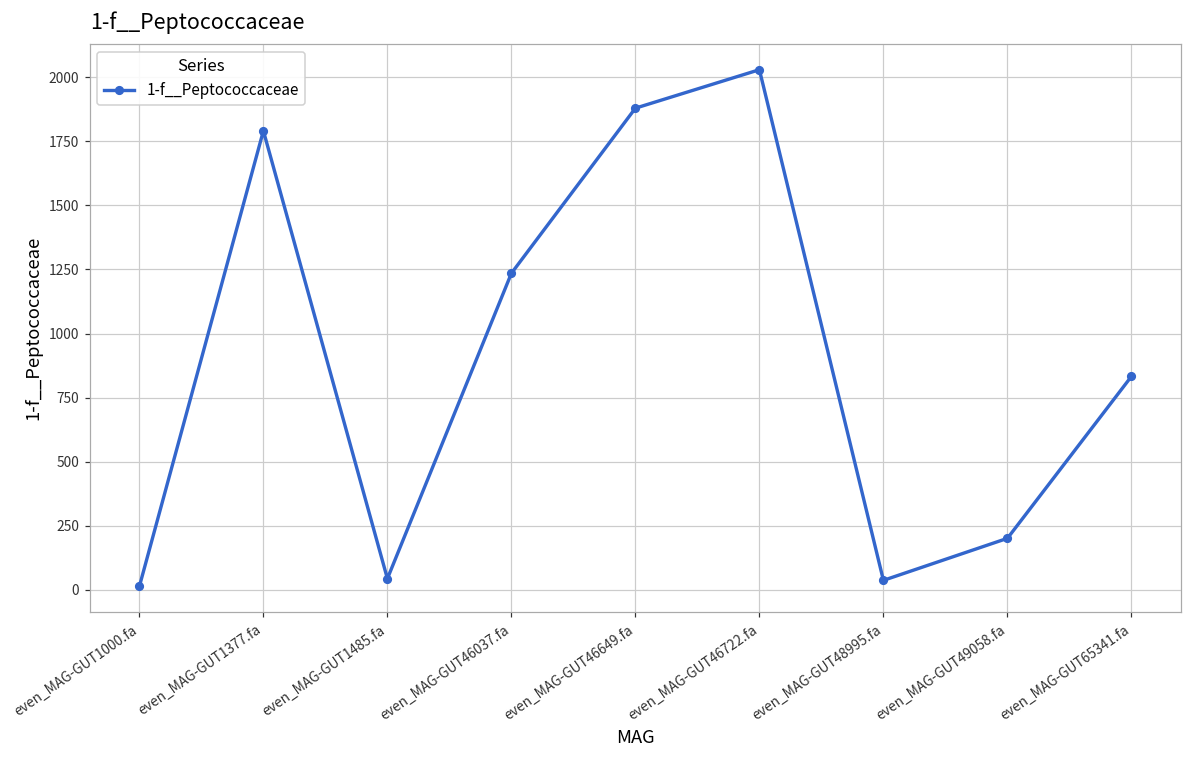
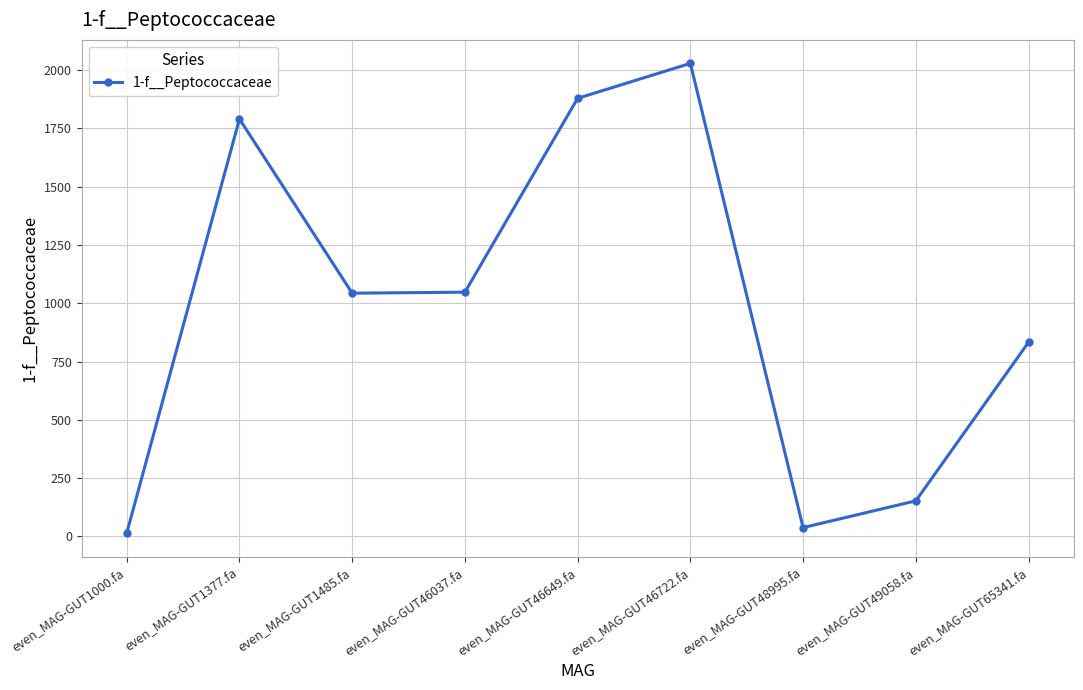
  {
    "even_MAG-GUT1000.fa": 10,
    "even_MAG-GUT1377.fa": 1790,
-   "even_MAG-GUT1485.fa": 40,
-   "even_MAG-GUT46037.fa": 1240,
+   "even_MAG-GUT1485.fa": 1040,
+   "even_MAG-GUT46037.fa": 1050,
    "even_MAG-GUT46649.fa": 1880,
    "even_MAG-GUT46722.fa": 2030,
    "even_MAG-GUT48995.fa": 40,
-   "even_MAG-GUT49058.fa": 200,
+   "even_MAG-GUT49058.fa": 150,
    "even_MAG-GUT65341.fa": 830
  }
